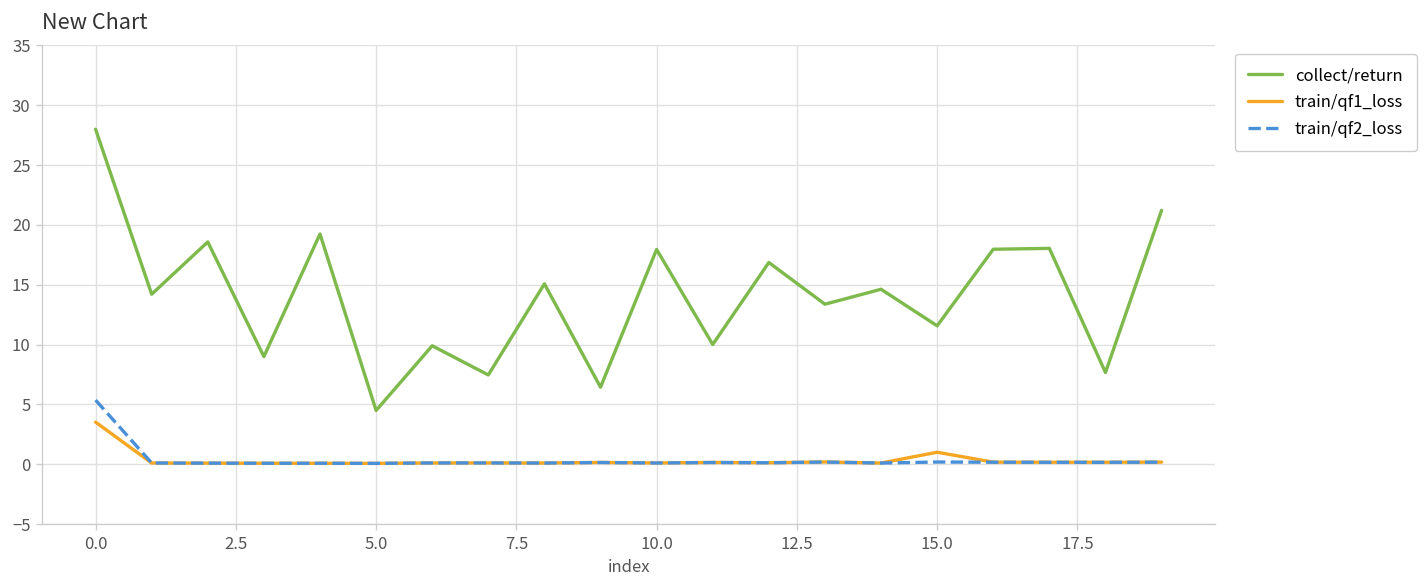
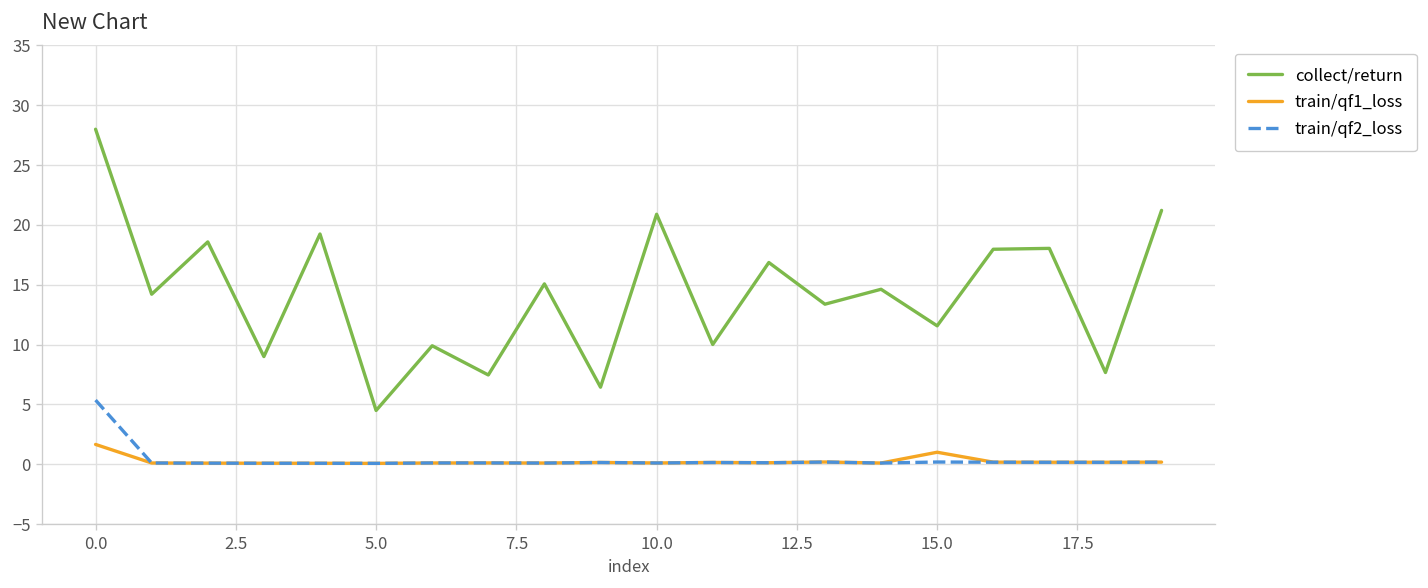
  {
    "collect/return": {
      "0.0": 28,
      "5.0": 4,
-     "10.0": 18,
+     "10.0": 21,
      "15.0": 12
    },
    "train/qf1_loss": {
-     "0.0": 4,
+     "0.0": 2,
      "15.0": 1
    },
    "train/qf2_loss": {
      "0.0": 5,
      "15.0": 0
    }
  }
